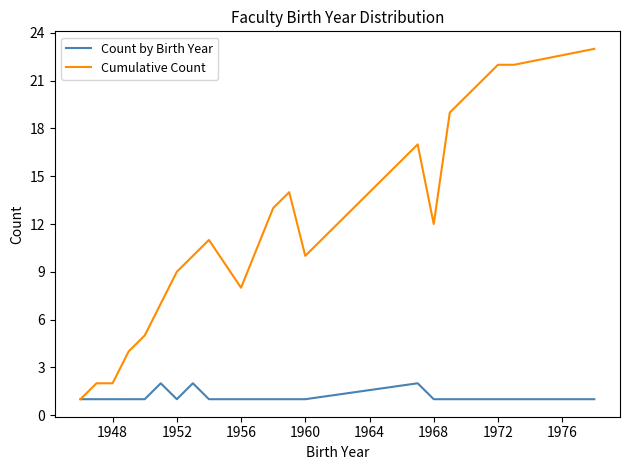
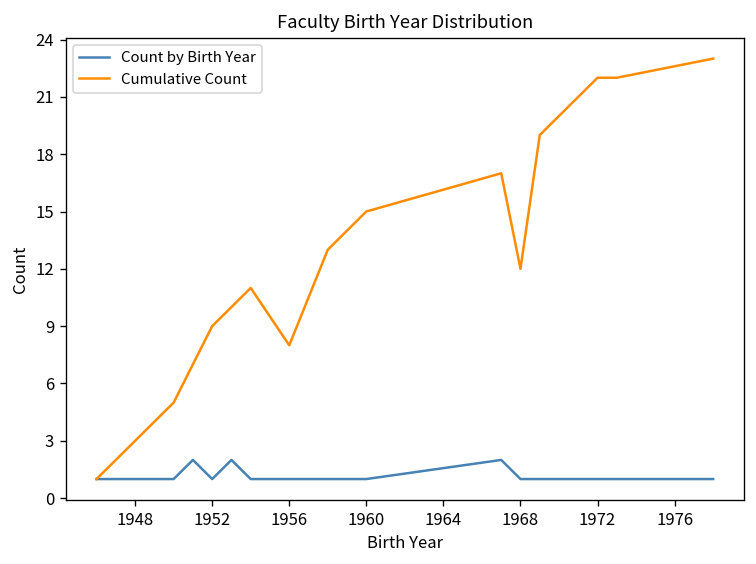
  {
    "Count by Birth Year": {
      "1948": 1,
      "1952": 1,
      "1956": 1,
      "1960": 1,
      "1968": 1,
      "1972": 1
    },
    "Cumulative Count": {
-     "1948": 2,
+     "1948": 3,
      "1952": 9,
      "1956": 8,
-     "1960": 10,
+     "1960": 15,
      "1968": 12,
      "1972": 22
    }
  }
